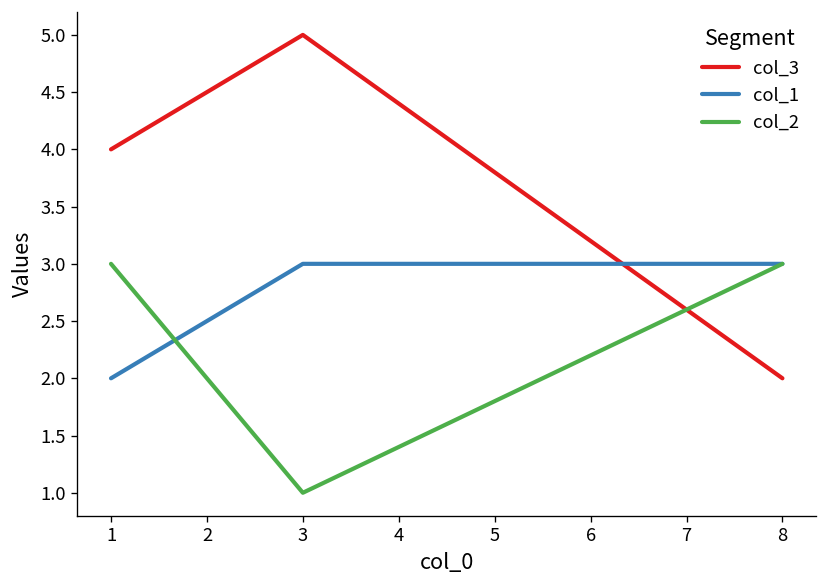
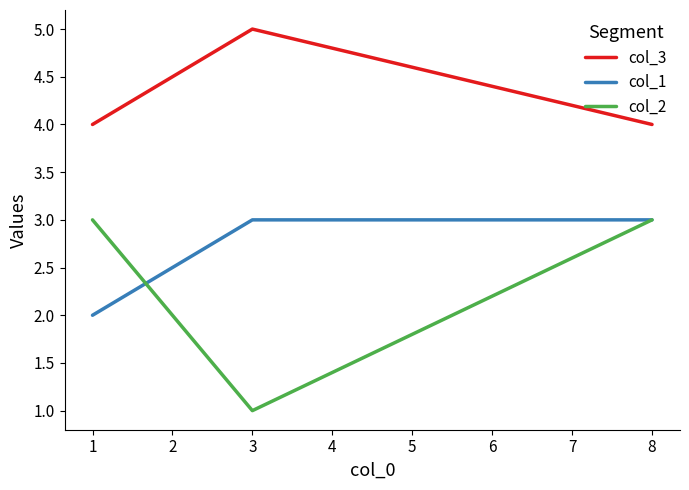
  {
    "col_3": {
      "1": 4,
      "3": 5,
-     "8": 2
+     "8": 4
    },
    "col_1": {
      "1": 2,
      "3": 3
    },
    "col_2": {
      "1": 3,
      "3": 1
    }
  }
